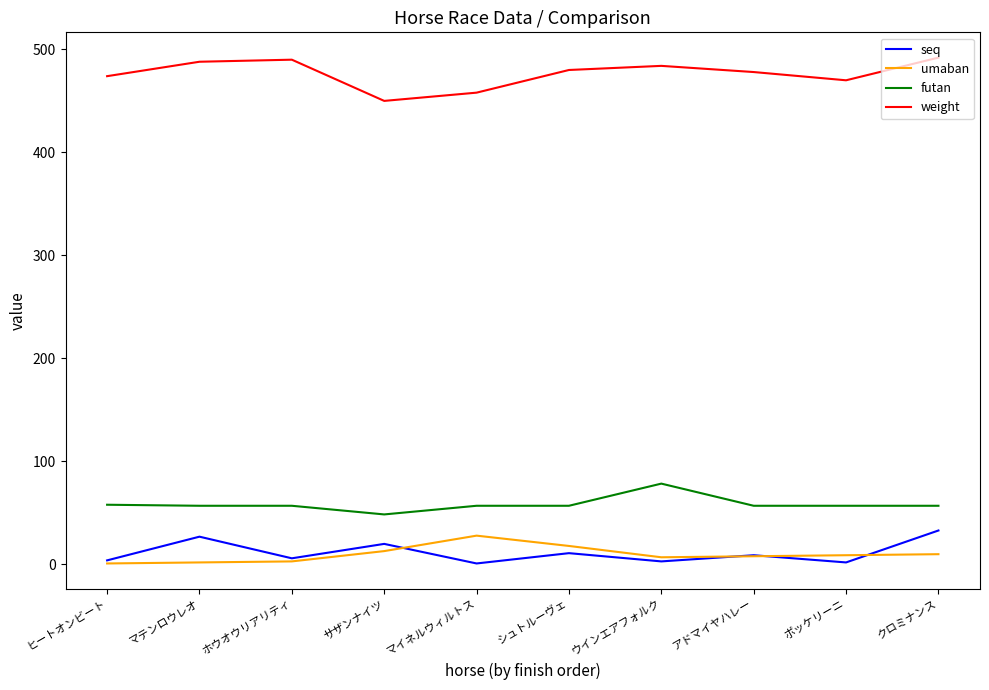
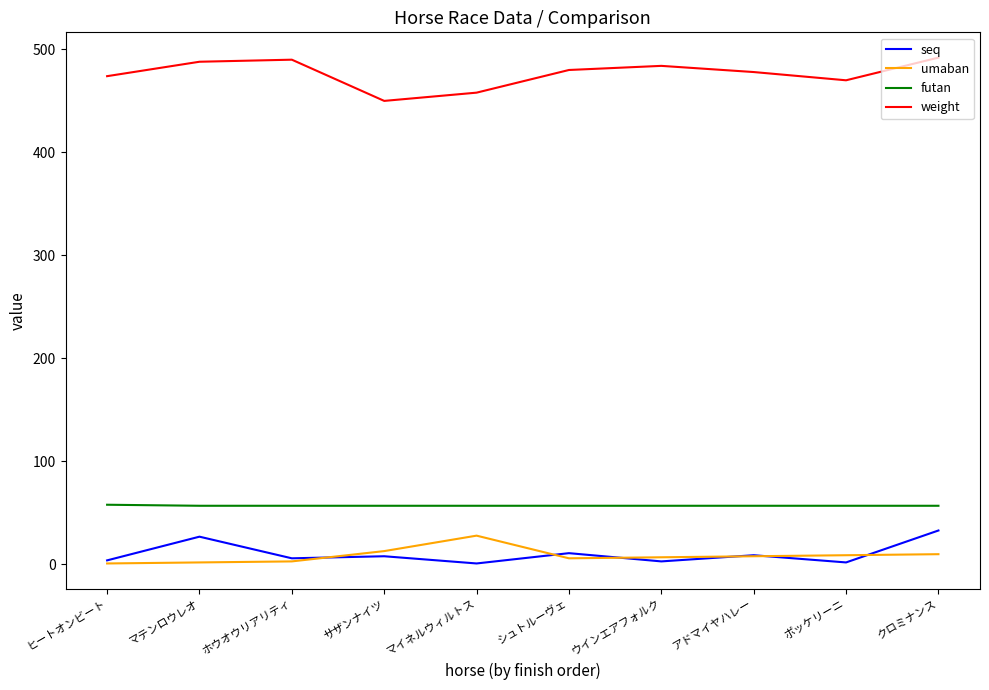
  {
    "seq": {
      "ヒートオンビート": 4,
      "マテンロウレオ": 27,
      "ホウオウリアリティ": 6,
-     "サザンナイツ": 20,
+     "サザンナイツ": 8,
      "マイネルウィルトス": 1,
      "シュトルーヴェ": 11,
      "ウインエアフォルク": 3,
      "ボッケリーニ": 2,
      "クロミナンス": 33
    },
    "umaban": {
      "ヒートオンビート": 1,
      "マテンロウレオ": 2,
      "ホウオウリアリティ": 3,
      "サザンナイツ": 13,
      "マイネルウィルトス": 28,
-     "シュトルーヴェ": 18,
+     "シュトルーヴェ": 6,
      "ウインエアフォルク": 7,
      "ボッケリーニ": 9,
      "クロミナンス": 10
    },
    "futan": {
      "ヒートオンビート": 58,
      "マテンロウレオ": 57,
      "ホウオウリアリティ": 57,
-     "サザンナイツ": 49,
+     "サザンナイツ": 57,
      "マイネルウィルトス": 57,
      "シュトルーヴェ": 57,
-     "ウインエアフォルク": 79,
+     "ウインエアフォルク": 57,
      "アドマイヤハレー": 57,
      "ボッケリーニ": 57,
      "クロミナンス": 57
    },
    "weight": {
      "ヒートオンビート": 474,
      "マテンロウレオ": 488,
      "ホウオウリアリティ": 490,
      "サザンナイツ": 450,
      "マイネルウィルトス": 458,
      "シュトルーヴェ": 480,
      "ウインエアフォルク": 484,
      "アドマイヤハレー": 478,
      "ボッケリーニ": 470
    }
  }
